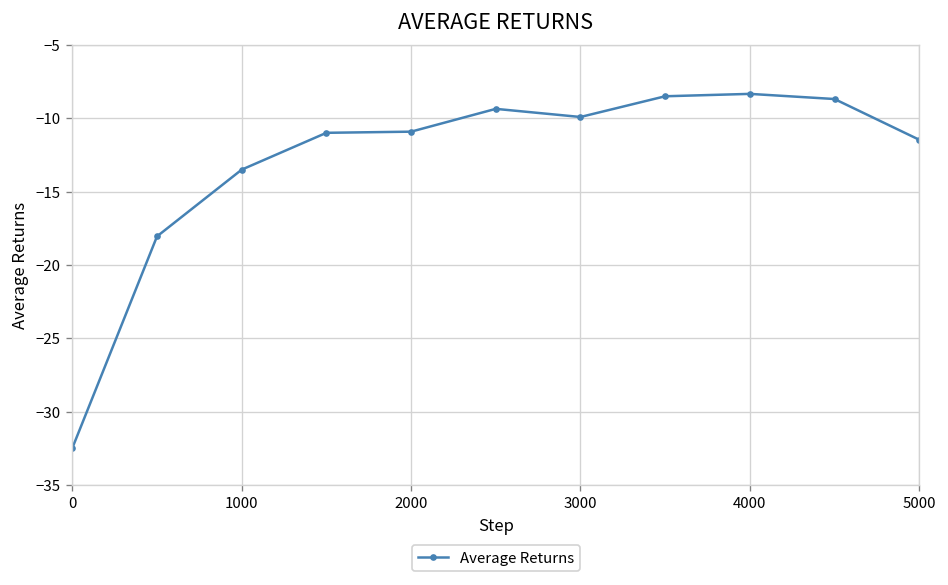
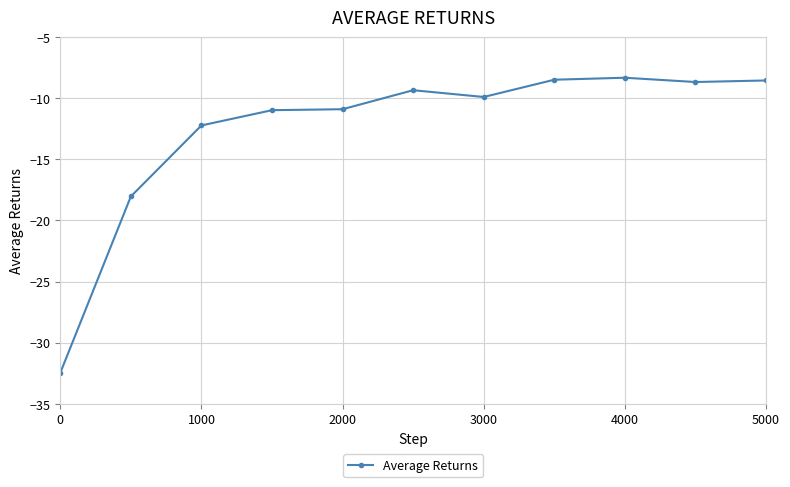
  {
    "0": -32.5,
-   "1000": -13.5,
+   "1000": -12.2,
    "2000": -10.9,
    "3000": -9.9,
    "4000": -8.3,
-   "5000": -11.5
+   "5000": -8.5
  }
